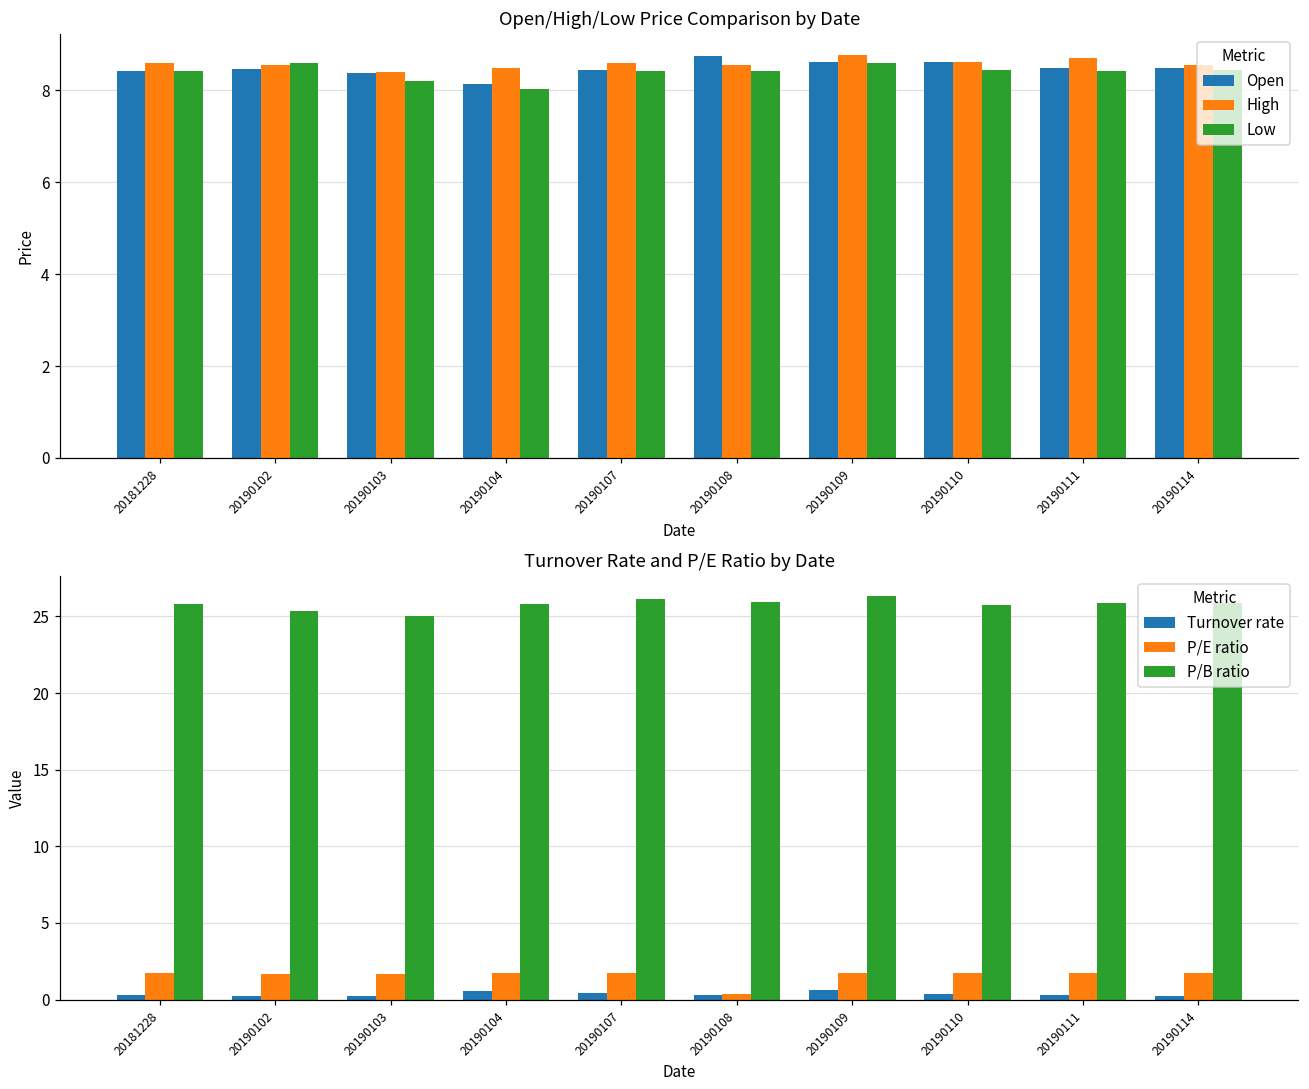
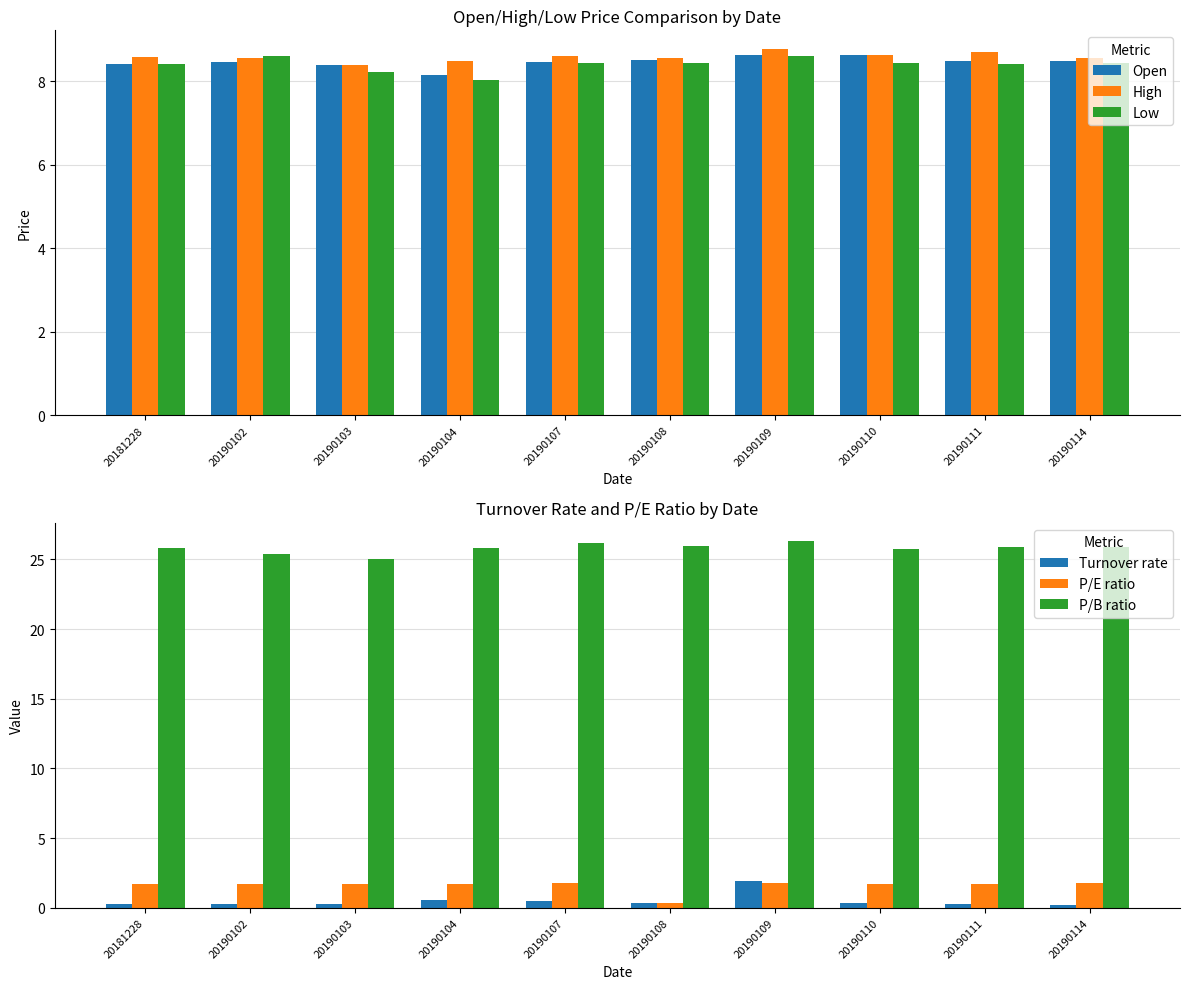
  {
    "Open/High/Low Price Comparison by Date": {
      "Open": {
        "20181228": 8.4,
        "20190102": 8.5,
        "20190103": 8.4,
        "20190104": 8.2,
        "20190107": 8.5,
-       "20190108": 8.8,
+       "20190108": 8.5,
        "20190109": 8.6,
        "20190110": 8.6,
        "20190111": 8.5,
        "20190114": 8.5
      },
      "High": {
        "20181228": 8.6,
        "20190102": 8.6,
        "20190103": 8.4,
        "20190104": 8.5,
        "20190107": 8.6,
        "20190108": 8.6,
        "20190109": 8.8,
        "20190110": 8.6,
        "20190111": 8.7
      },
      "Low": {
        "20181228": 8.4,
        "20190102": 8.6,
        "20190103": 8.2,
        "20190104": 8.0,
        "20190107": 8.4,
        "20190108": 8.4,
        "20190109": 8.6,
        "20190110": 8.4,
        "20190111": 8.4
      }
    },
    "Turnover Rate and P/E Ratio by Date": {
      "Turnover rate": {
        "20181228": 0.3,
        "20190102": 0.3,
        "20190103": 0.3,
        "20190104": 0.6,
        "20190107": 0.5,
        "20190108": 0.3,
-       "20190109": 0.6,
+       "20190109": 2.0,
        "20190110": 0.4,
        "20190111": 0.3,
        "20190114": 0.2
      },
      "P/E ratio": {
        "20181228": 1.7,
        "20190102": 1.7,
        "20190103": 1.7,
        "20190104": 1.7,
        "20190107": 1.8,
        "20190108": 0.4,
        "20190109": 1.8,
        "20190110": 1.7,
        "20190111": 1.7,
        "20190114": 1.7
      },
      "P/B ratio": {
        "20181228": 25.8,
        "20190102": 25.4,
        "20190103": 25.1,
        "20190104": 25.8,
        "20190107": 26.2,
        "20190108": 25.9,
        "20190109": 26.3,
        "20190110": 25.8,
        "20190111": 25.9
      }
    }
  }
